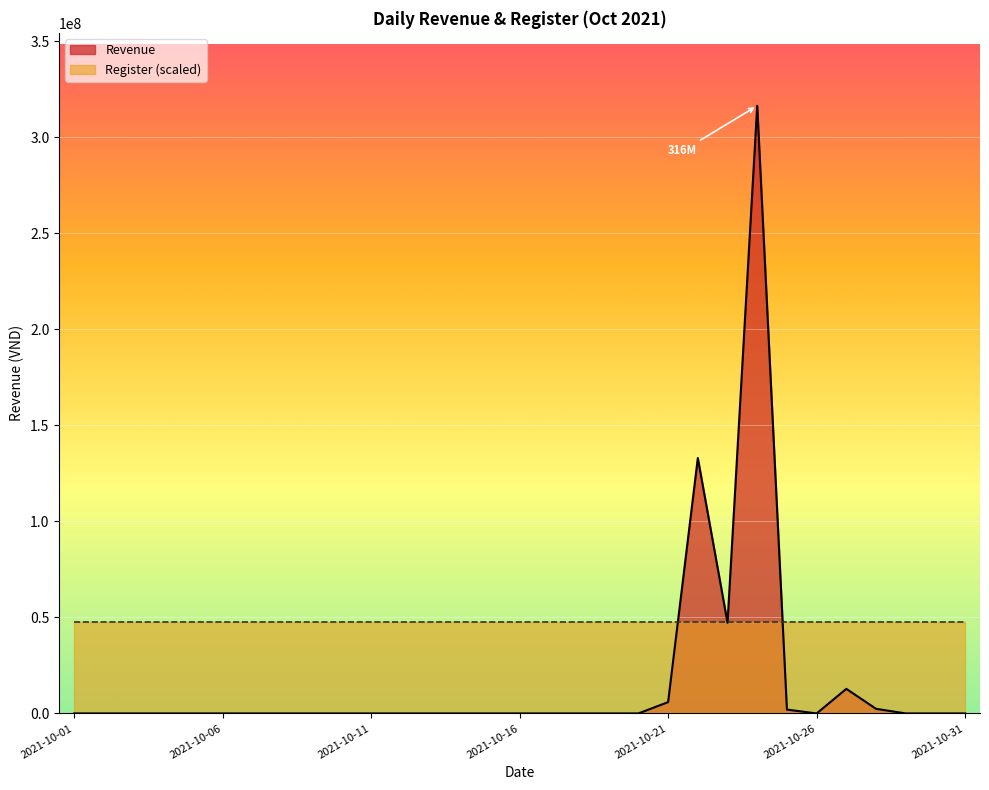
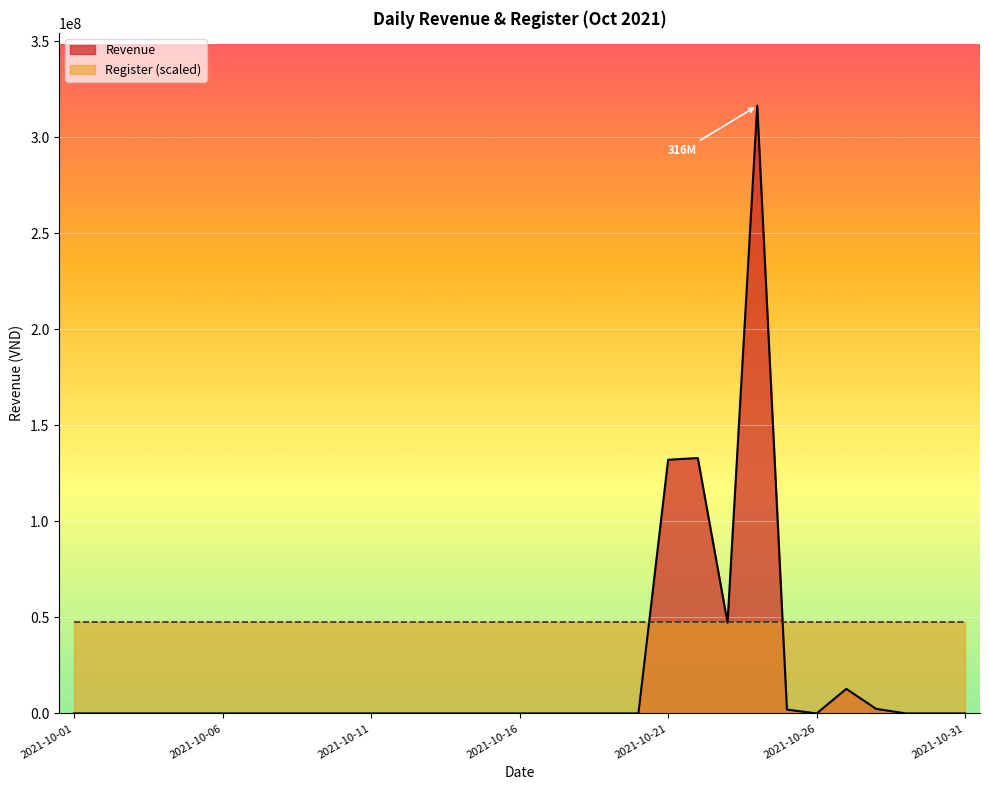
  {
    "Revenue": {
      "2021-10-01": 0,
      "2021-10-06": 0,
      "2021-10-11": 0,
      "2021-10-16": 0,
-     "2021-10-21": 6000000,
+     "2021-10-21": 132000000,
      "2021-10-26": 0,
      "2021-10-31": 0
    },
    "Register (scaled)": {
      "2021-10-01": 47000000,
      "2021-10-06": 47000000,
      "2021-10-11": 47000000,
      "2021-10-16": 47000000,
      "2021-10-21": 47000000,
      "2021-10-26": 47000000,
      "2021-10-31": 47000000
    }
  }
